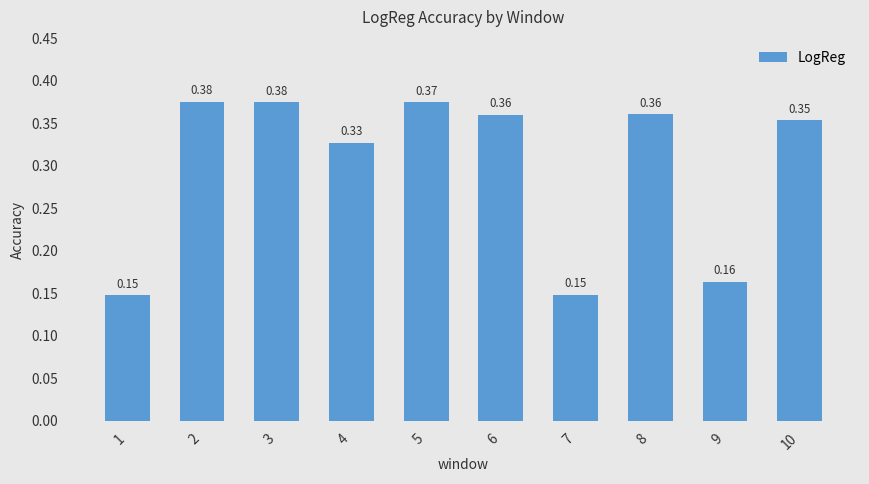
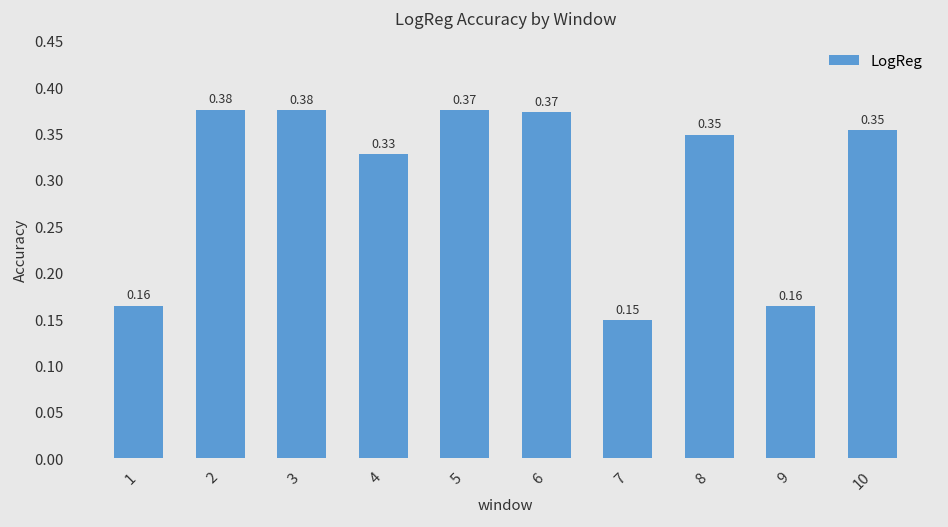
  {
-   "1": 0.15,
+   "1": 0.16,
    "2": 0.38,
    "3": 0.38,
    "4": 0.33,
    "5": 0.37,
-   "6": 0.36,
+   "6": 0.37,
    "7": 0.15,
-   "8": 0.36,
+   "8": 0.35,
    "9": 0.16,
    "10": 0.35
  }
